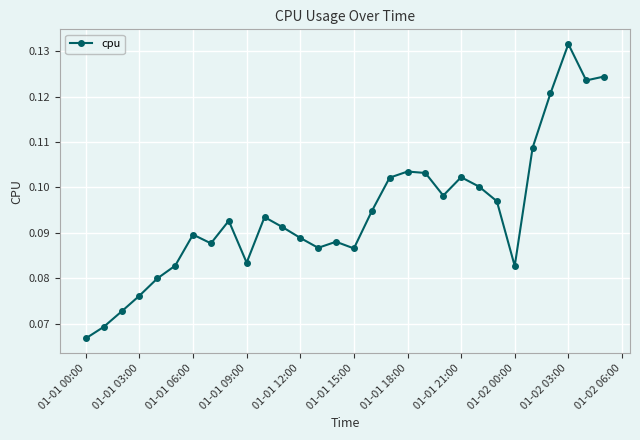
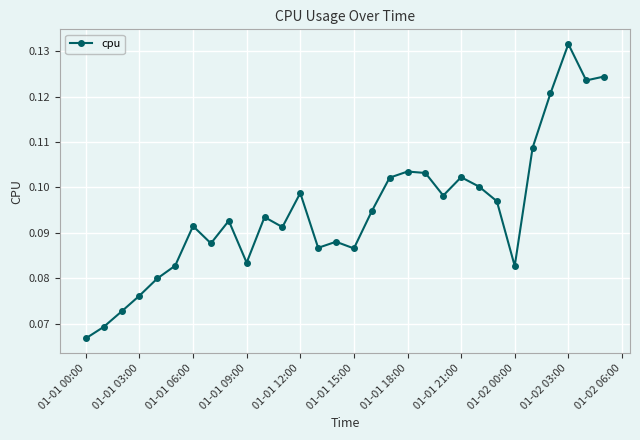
  {
    "01-01 00:00": 0.067,
    "01-01 03:00": 0.076,
-   "01-01 06:00": 0.090,
+   "01-01 06:00": 0.091,
    "01-01 09:00": 0.083,
-   "01-01 12:00": 0.089,
+   "01-01 12:00": 0.099,
    "01-01 15:00": 0.087,
    "01-01 18:00": 0.103,
    "01-01 21:00": 0.102,
    "01-02 00:00": 0.083,
    "01-02 03:00": 0.132
  }
